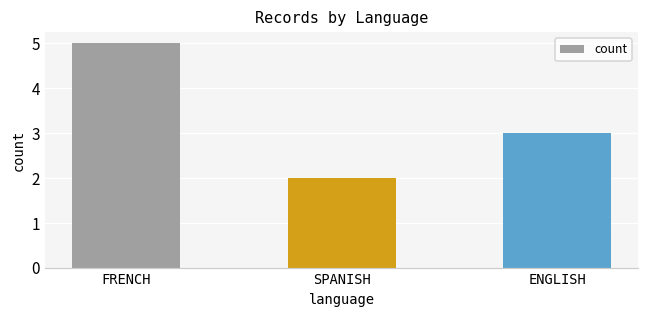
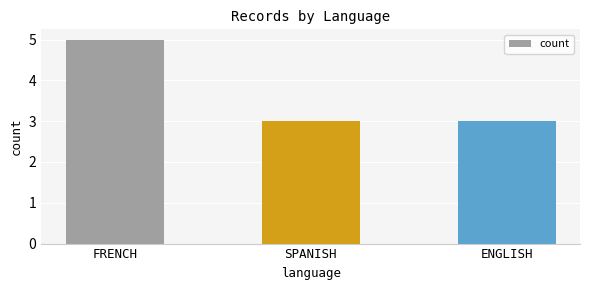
  {
    "FRENCH": 5,
-   "SPANISH": 2,
+   "SPANISH": 3,
    "ENGLISH": 3
  }
